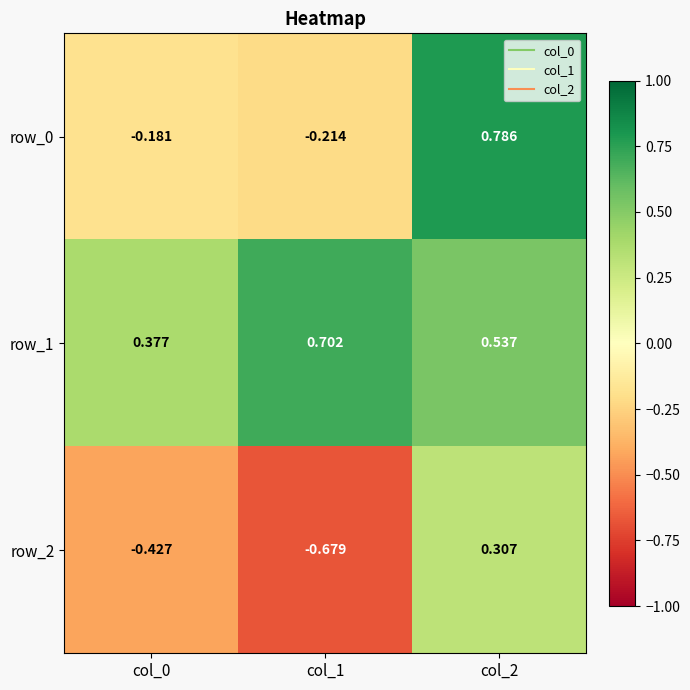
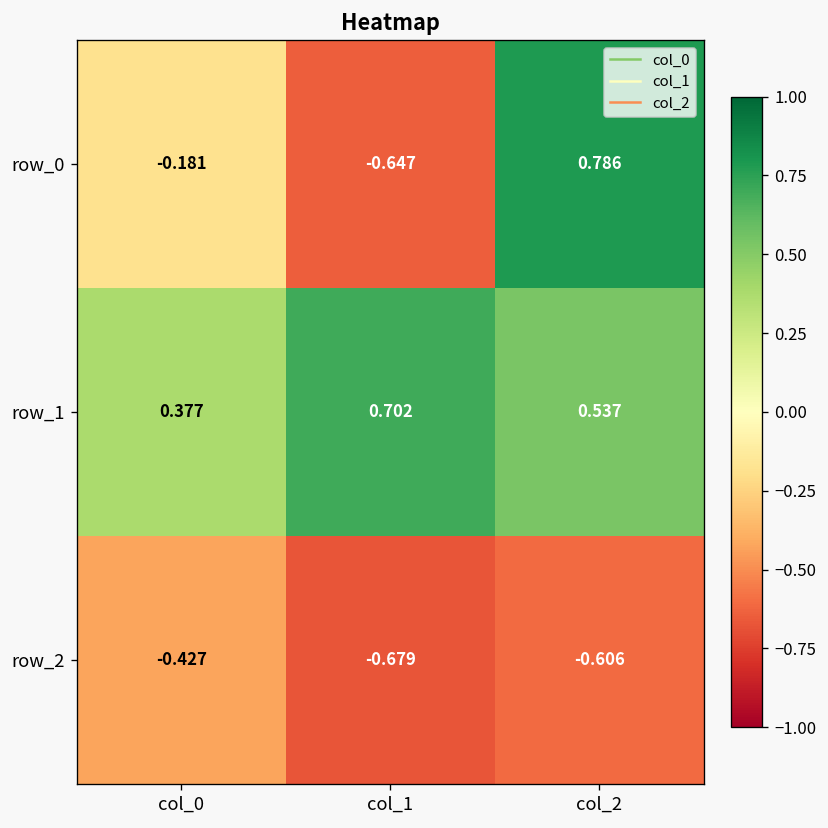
  {
    "row_0": {
      "col_0": -0.181,
-     "col_1": -0.214,
+     "col_1": -0.647,
      "col_2": 0.786
    },
    "row_1": {
      "col_0": 0.377,
      "col_1": 0.702,
      "col_2": 0.537
    },
    "row_2": {
      "col_0": -0.427,
      "col_1": -0.679,
-     "col_2": 0.307
+     "col_2": -0.606
    }
  }
